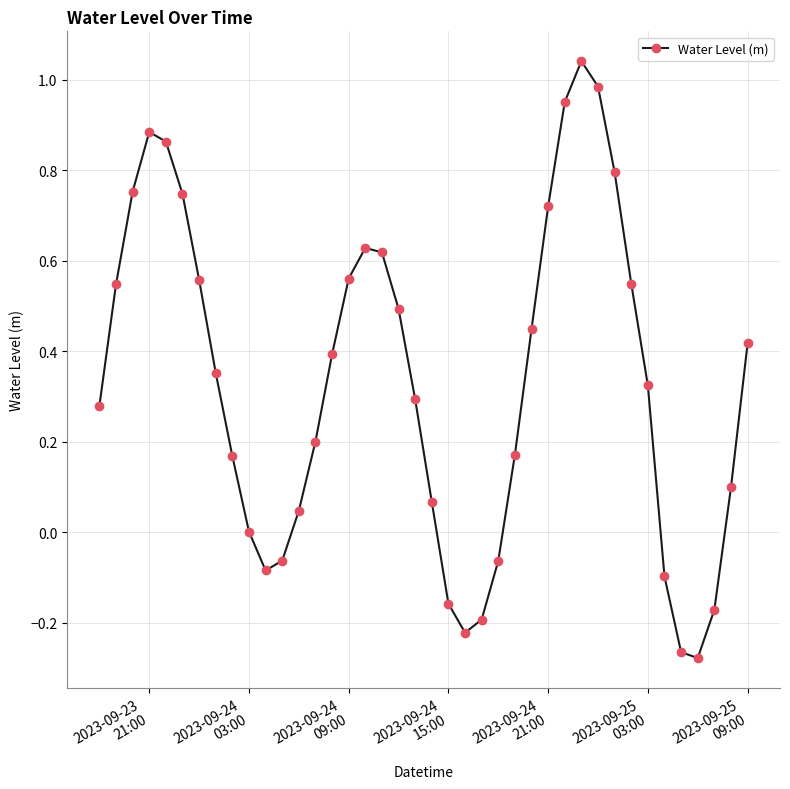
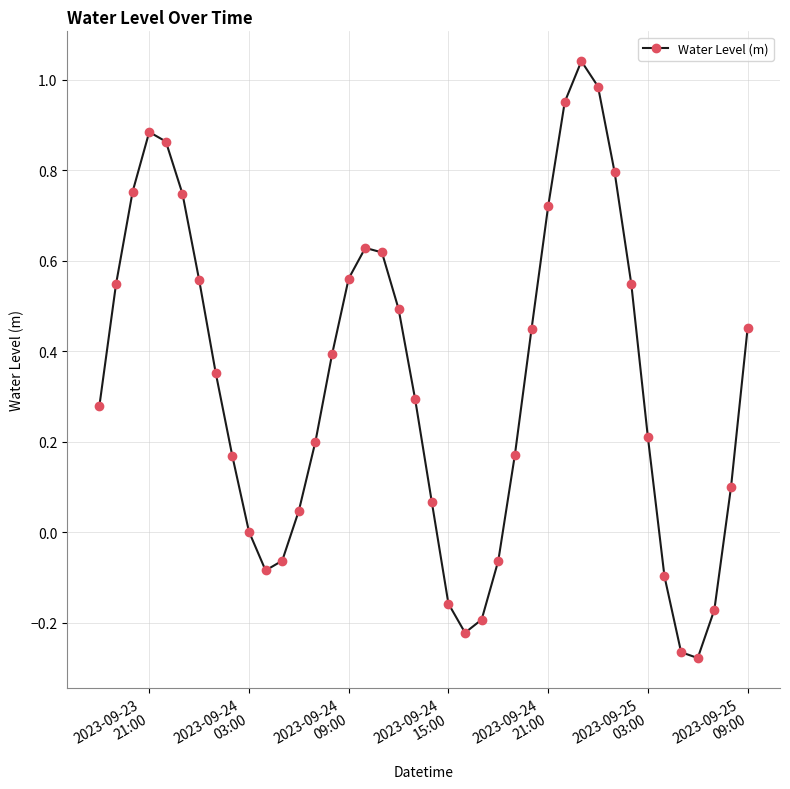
  {
    "2023-09-23 21:00": 0.88,
    "2023-09-24 03:00": 0.00,
    "2023-09-24 09:00": 0.56,
    "2023-09-24 15:00": -0.16,
    "2023-09-24 21:00": 0.72,
-   "2023-09-25 03:00": 0.32,
-   "2023-09-25 09:00": 0.42
+   "2023-09-25 03:00": 0.21,
+   "2023-09-25 09:00": 0.45
  }
